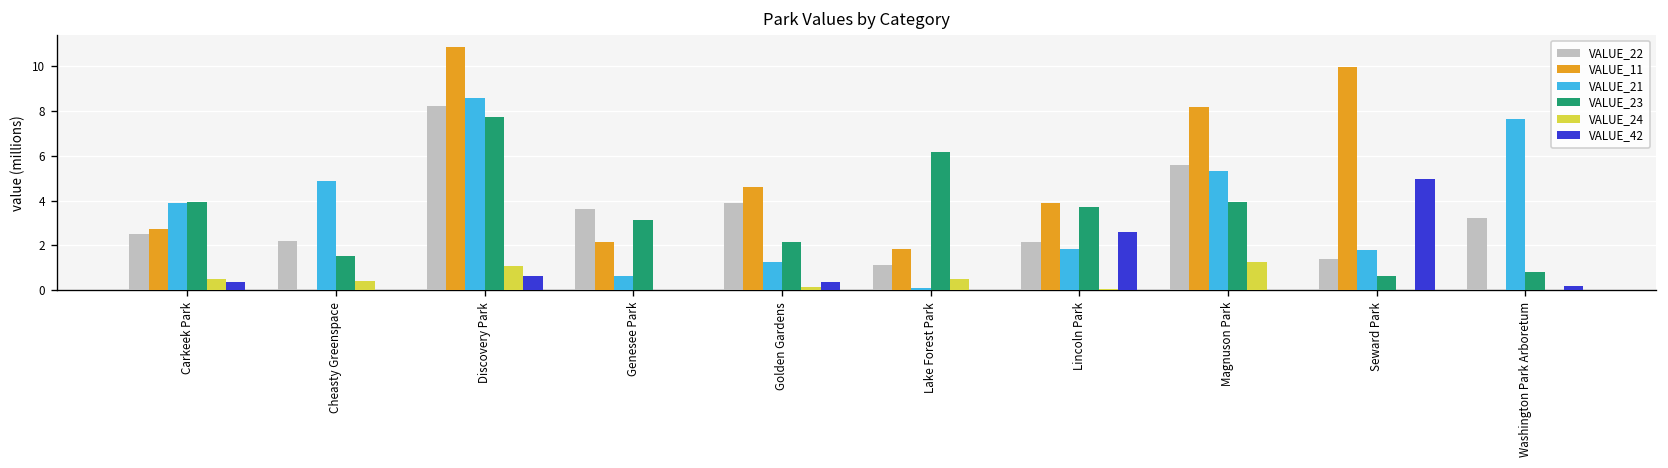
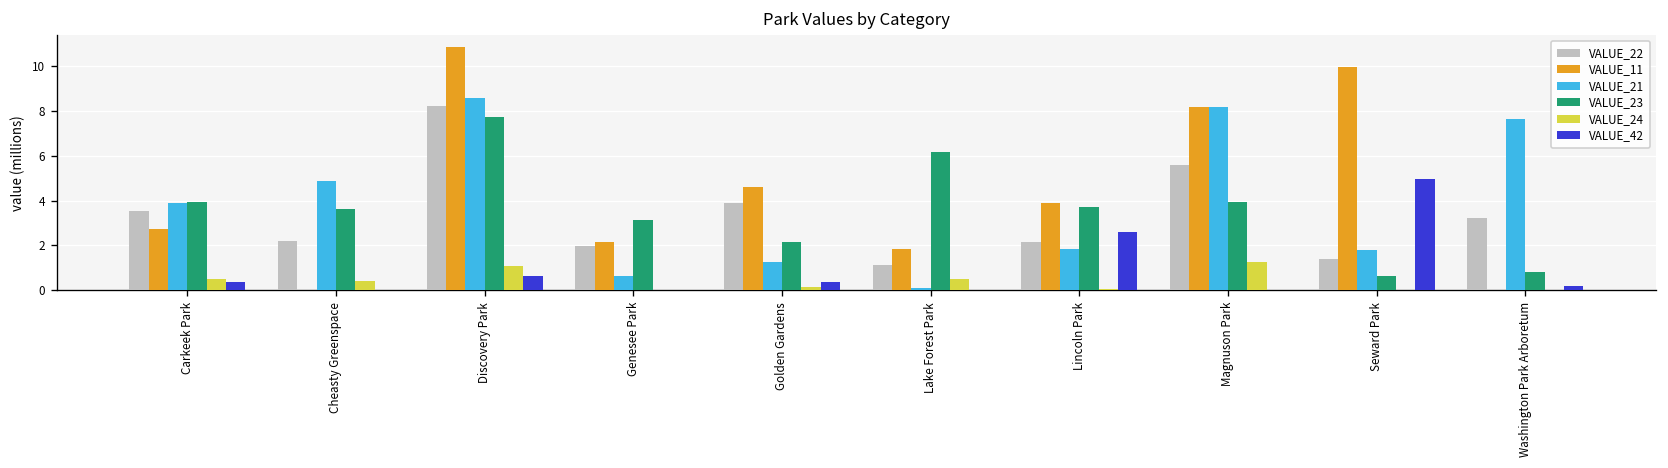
  {
    "VALUE_22": {
-     "Carkeek Park": 2.5,
+     "Carkeek Park": 3.5,
      "Cheasty Greenspace": 2.2,
      "Discovery Park": 8.2,
-     "Genesee Park": 3.6,
+     "Genesee Park": 2.0,
      "Golden Gardens": 3.9,
      "Lake Forest Park": 1.1,
      "Lincoln Park": 2.2,
      "Magnuson Park": 5.6,
      "Seward Park": 1.4,
      "Washington Park Arboretum": 3.2
    },
    "VALUE_11": {
      "Carkeek Park": 2.8,
      "Cheasty Greenspace": 0.0,
      "Discovery Park": 10.8,
      "Genesee Park": 2.2,
      "Golden Gardens": 4.6,
      "Lake Forest Park": 1.9,
      "Lincoln Park": 3.9,
      "Magnuson Park": 8.2,
      "Seward Park": 9.9,
      "Washington Park Arboretum": 0.0
    },
    "VALUE_21": {
      "Carkeek Park": 3.9,
      "Cheasty Greenspace": 4.9,
      "Discovery Park": 8.6,
      "Genesee Park": 0.7,
      "Golden Gardens": 1.3,
      "Lincoln Park": 1.9,
-     "Magnuson Park": 5.3,
+     "Magnuson Park": 8.2,
      "Seward Park": 1.8,
      "Washington Park Arboretum": 7.6
    },
    "VALUE_23": {
      "Carkeek Park": 3.9,
-     "Cheasty Greenspace": 1.5,
+     "Cheasty Greenspace": 3.6,
      "Discovery Park": 7.7,
      "Genesee Park": 3.1,
      "Golden Gardens": 2.2,
      "Lake Forest Park": 6.2,
      "Lincoln Park": 3.7,
      "Magnuson Park": 3.9,
      "Seward Park": 0.6,
      "Washington Park Arboretum": 0.8
    },
    "VALUE_24": {
      "Carkeek Park": 0.5,
      "Cheasty Greenspace": 0.4,
      "Discovery Park": 1.1,
      "Genesee Park": 0.0,
      "Golden Gardens": 0.2,
      "Lake Forest Park": 0.5,
      "Magnuson Park": 1.3,
      "Seward Park": 0.0,
      "Washington Park Arboretum": 0.0
    },
    "VALUE_42": {
      "Carkeek Park": 0.4,
      "Cheasty Greenspace": 0.0,
      "Discovery Park": 0.7,
      "Genesee Park": 0.0,
      "Golden Gardens": 0.4,
      "Lake Forest Park": 0.0,
      "Lincoln Park": 2.6,
      "Magnuson Park": 0.0,
      "Seward Park": 5.0,
      "Washington Park Arboretum": 0.2
    }
  }
